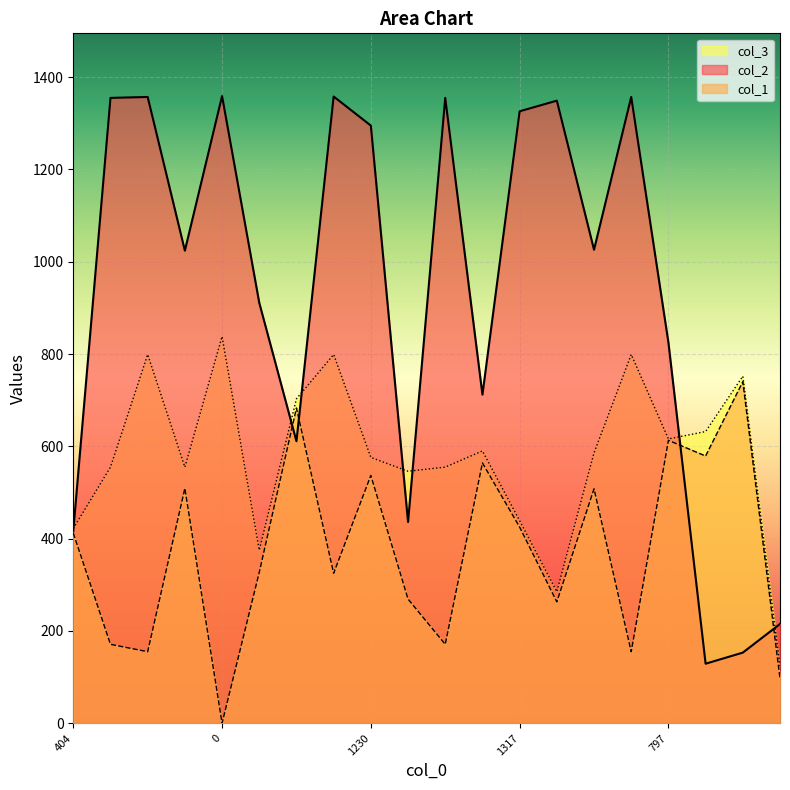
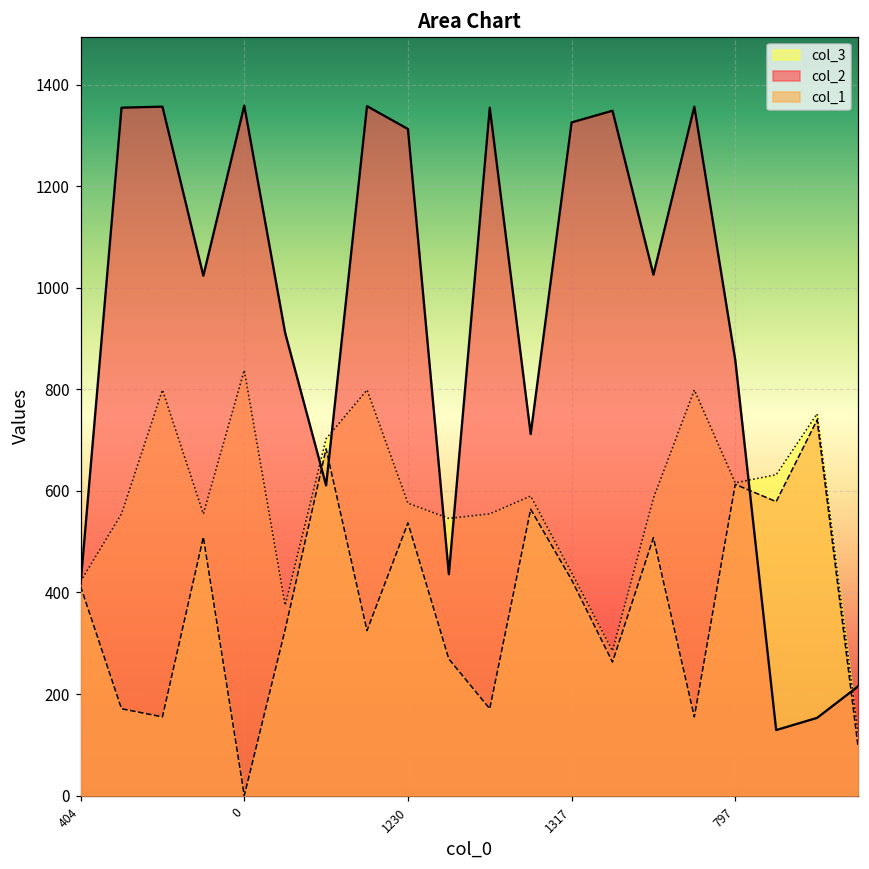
  {
    "col_3": {
      "0": 840,
      "1230": 580,
      "1317": 440
    },
    "col_2": {
      "0": 1360,
-     "1230": 1300,
+     "1230": 1310,
      "1317": 1330,
-     "797": 830
+     "797": 860
    },
    "col_1": {
      "0": 0,
      "1230": 540,
      "1317": 430
    }
  }
